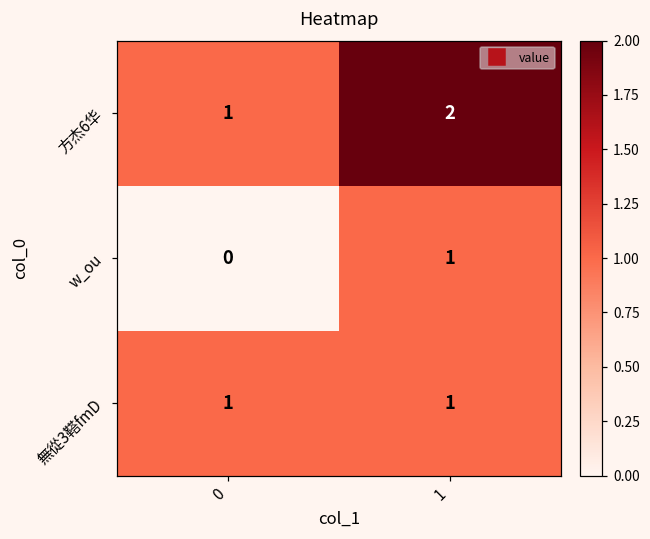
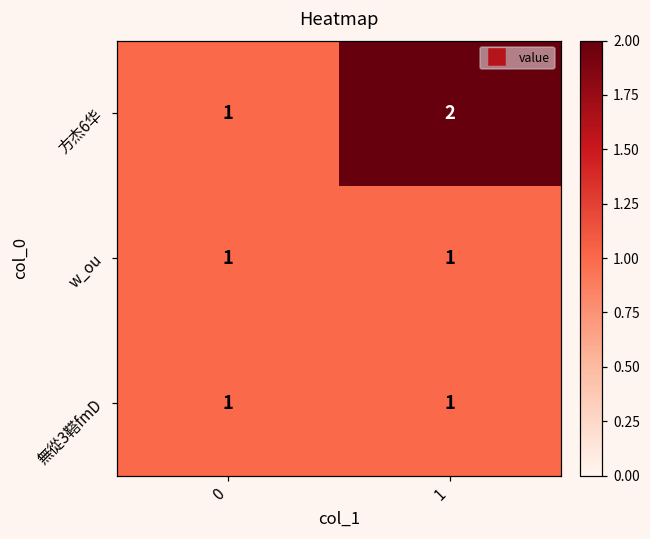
  {
    "方杰6华": {
      "0": 1,
      "1": 2
    },
    "w_ou": {
-     "0": 0,
+     "0": 1,
      "1": 1
    },
    "無從3鞳fmD": {
      "0": 1,
      "1": 1
    }
  }
